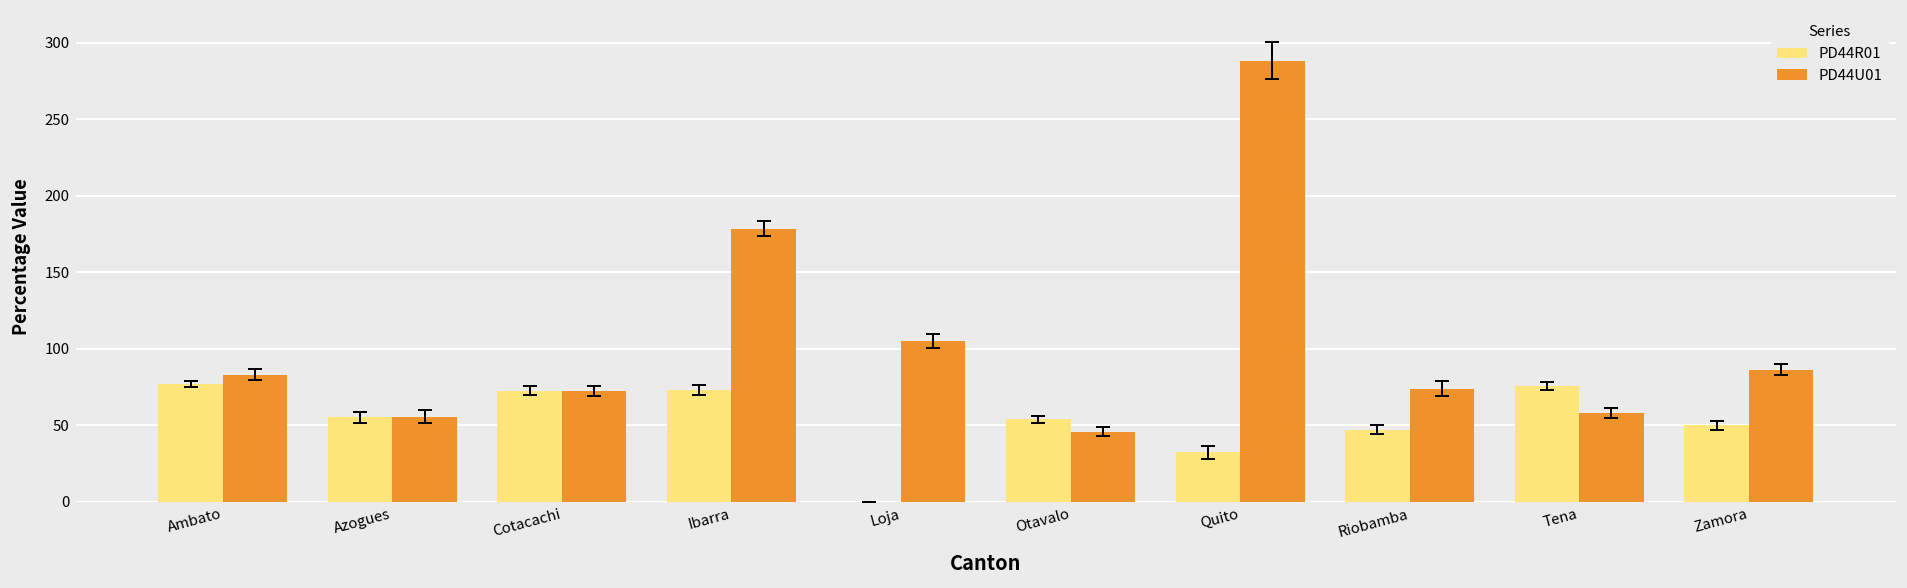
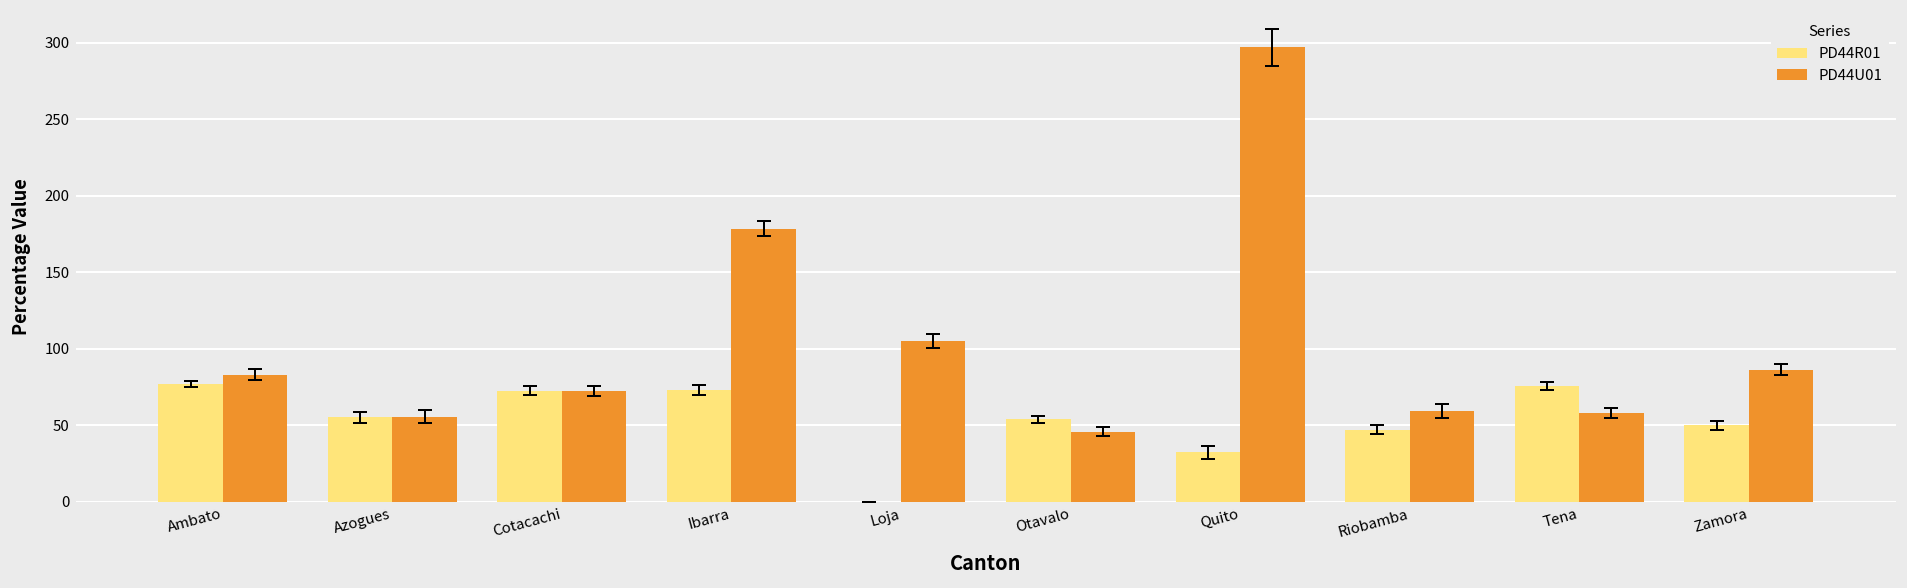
  {
    "PD44R01": {
      "Ambato": 77,
      "Azogues": 55,
      "Cotacachi": 73,
      "Ibarra": 73,
      "Loja": 0,
      "Otavalo": 54,
      "Quito": 32,
      "Riobamba": 47,
      "Tena": 75,
      "Zamora": 50
    },
    "PD44U01": {
      "Ambato": 83,
      "Azogues": 56,
      "Cotacachi": 72,
      "Ibarra": 178,
      "Loja": 105,
      "Otavalo": 46,
-     "Quito": 288,
-     "Riobamba": 74,
+     "Quito": 297,
+     "Riobamba": 59,
      "Tena": 58,
      "Zamora": 86
    }
  }
